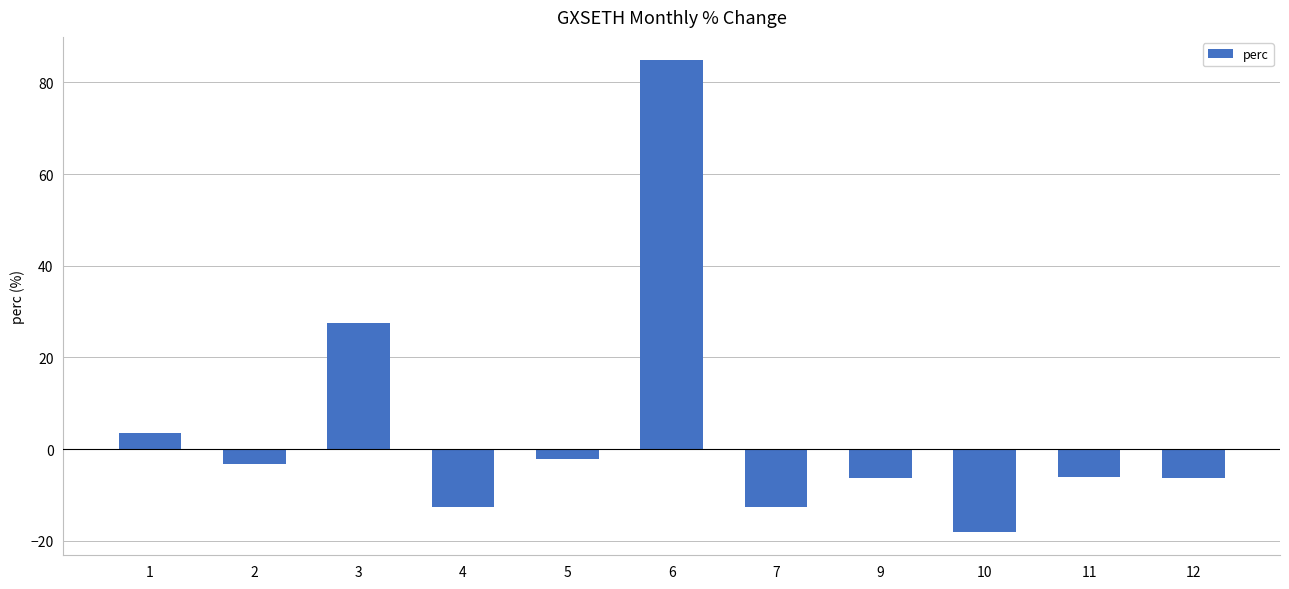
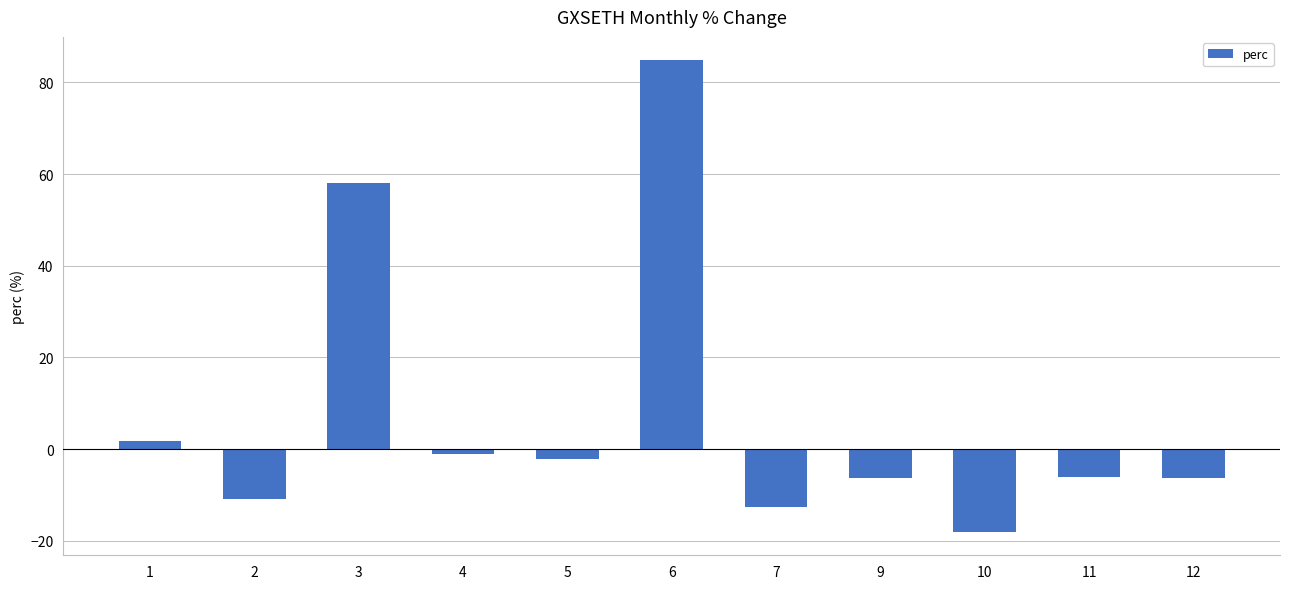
  {
-   "1": 4,
-   "2": -3,
-   "3": 28,
-   "4": -13,
+   "1": 2,
+   "2": -11,
+   "3": 58,
+   "4": -1,
    "5": -2,
    "6": 85,
    "7": -13,
    "9": -6,
    "10": -18,
    "11": -6,
    "12": -6
  }
